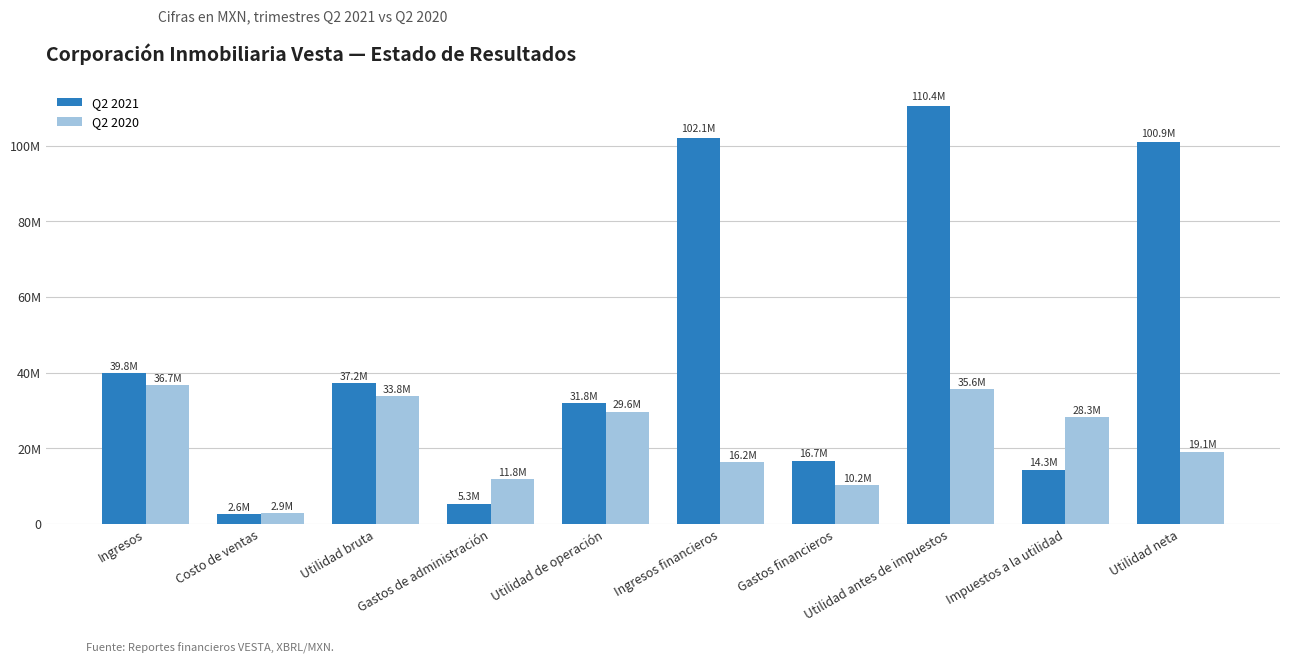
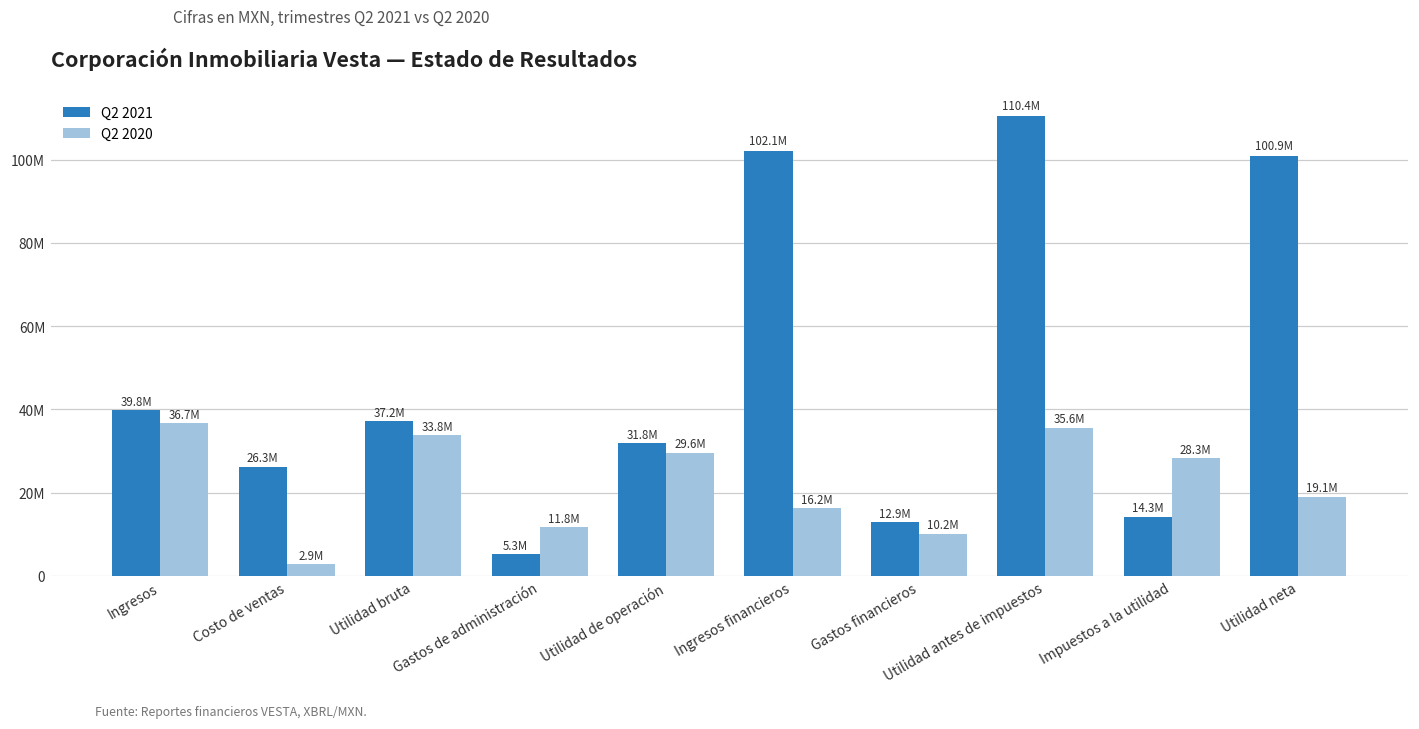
  {
    "Q2 2021": {
      "Ingresos": "39.8M",
-     "Costo de ventas": "2.6M",
+     "Costo de ventas": "26.3M",
      "Utilidad bruta": "37.2M",
      "Gastos de administración": "5.3M",
      "Utilidad de operación": "31.8M",
      "Ingresos financieros": "102.1M",
-     "Gastos financieros": "16.7M",
+     "Gastos financieros": "12.9M",
      "Utilidad antes de impuestos": "110.4M",
      "Impuestos a la utilidad": "14.3M",
      "Utilidad neta": "100.9M"
    },
    "Q2 2020": {
      "Ingresos": "36.7M",
      "Costo de ventas": "2.9M",
      "Utilidad bruta": "33.8M",
      "Gastos de administración": "11.8M",
      "Utilidad de operación": "29.6M",
      "Ingresos financieros": "16.2M",
      "Gastos financieros": "10.2M",
      "Utilidad antes de impuestos": "35.6M",
      "Impuestos a la utilidad": "28.3M",
      "Utilidad neta": "19.1M"
    }
  }
